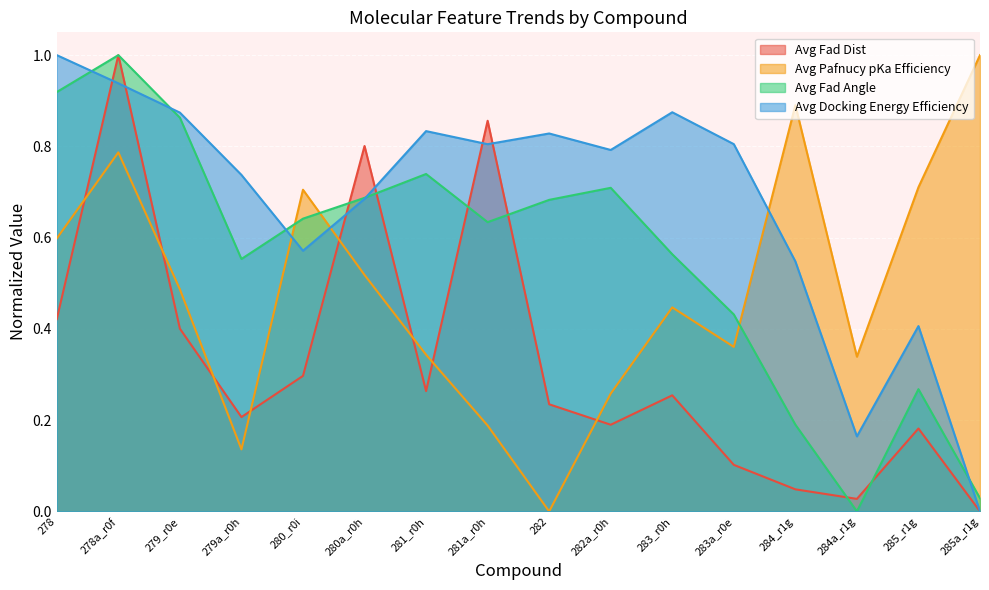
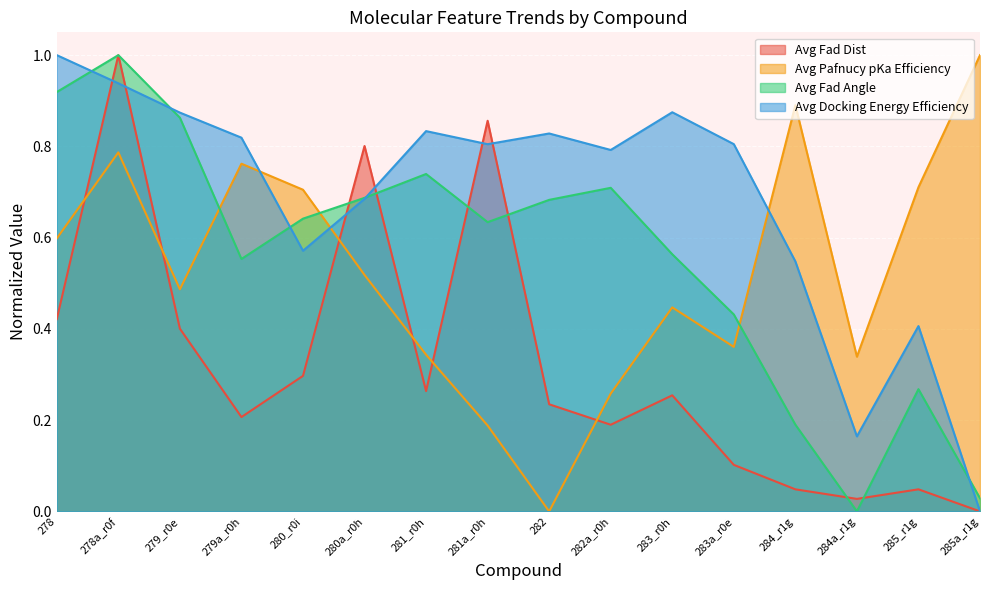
  {
    "Avg Fad Dist": {
      "278": 0.42,
      "279_r0e": 0.40,
      "279a_r0h": 0.21,
      "280_r0i": 0.30,
      "280a_r0h": 0.80,
      "281_r0h": 0.26,
      "281a_r0h": 0.86,
      "282": 0.23,
      "282a_r0h": 0.19,
      "283_r0h": 0.25,
      "283a_r0e": 0.10,
      "284_r1g": 0.05,
      "284a_r1g": 0.03,
-     "285_r1g": 0.18
+     "285_r1g": 0.05
    },
    "Avg Pafnucy pKa Efficiency": {
      "278": 0.60,
      "278a_r0f": 0.79,
      "279_r0e": 0.49,
-     "279a_r0h": 0.14,
+     "279a_r0h": 0.76,
      "280_r0i": 0.71,
      "280a_r0h": 0.52,
      "281_r0h": 0.34,
      "281a_r0h": 0.19,
      "282": 0.00,
      "282a_r0h": 0.26,
      "283_r0h": 0.45,
      "283a_r0e": 0.36,
      "284a_r1g": 0.34,
      "285_r1g": 0.71,
      "285a_r1g": 1.00
    },
    "Avg Fad Angle": {
      "278": 0.92,
      "279_r0e": 0.86,
      "279a_r0h": 0.55,
      "280_r0i": 0.64,
      "281_r0h": 0.74,
      "281a_r0h": 0.63,
      "282": 0.68,
      "282a_r0h": 0.71,
      "283_r0h": 0.56,
      "283a_r0e": 0.43,
      "284_r1g": 0.19,
      "284a_r1g": 0.00,
      "285_r1g": 0.27,
      "285a_r1g": 0.03
    },
    "Avg Docking Energy Efficiency": {
      "278": 1.00,
      "278a_r0f": 0.94,
      "279_r0e": 0.87,
-     "279a_r0h": 0.74,
+     "279a_r0h": 0.82,
      "280_r0i": 0.57,
      "281_r0h": 0.83,
      "281a_r0h": 0.80,
      "282": 0.83,
      "282a_r0h": 0.79,
      "283_r0h": 0.87,
      "283a_r0e": 0.80,
      "284_r1g": 0.55,
      "284a_r1g": 0.16,
      "285_r1g": 0.41
    }
  }
